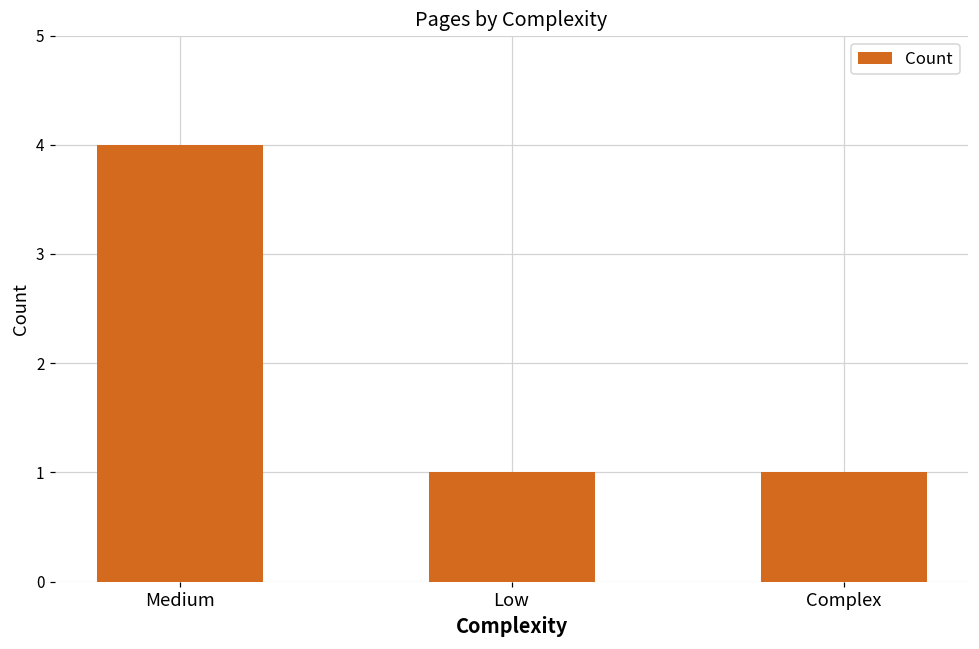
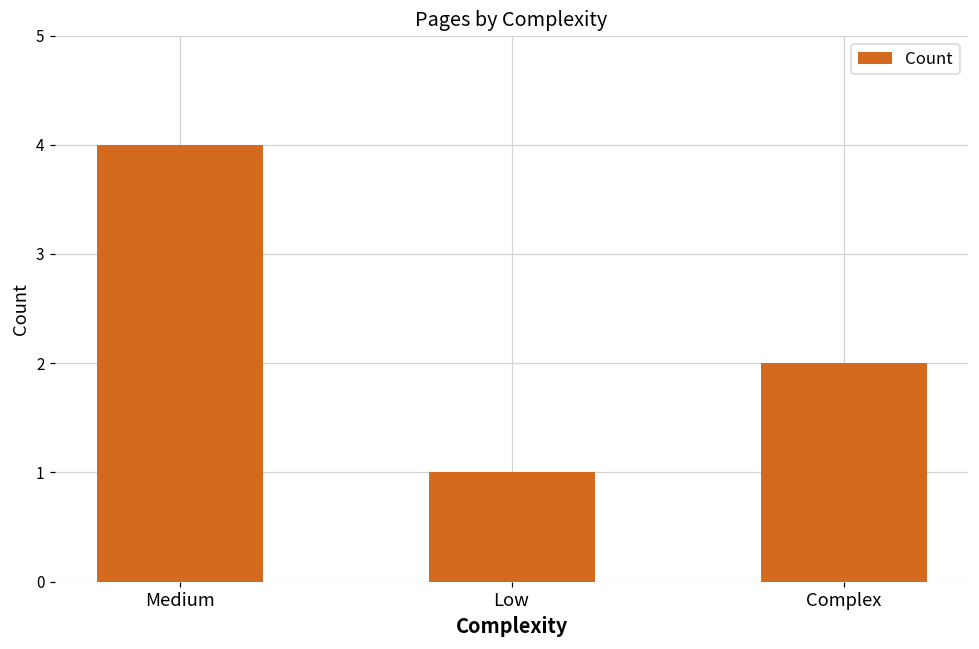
  {
    "Medium": 4,
    "Low": 1,
-   "Complex": 1
+   "Complex": 2
  }
